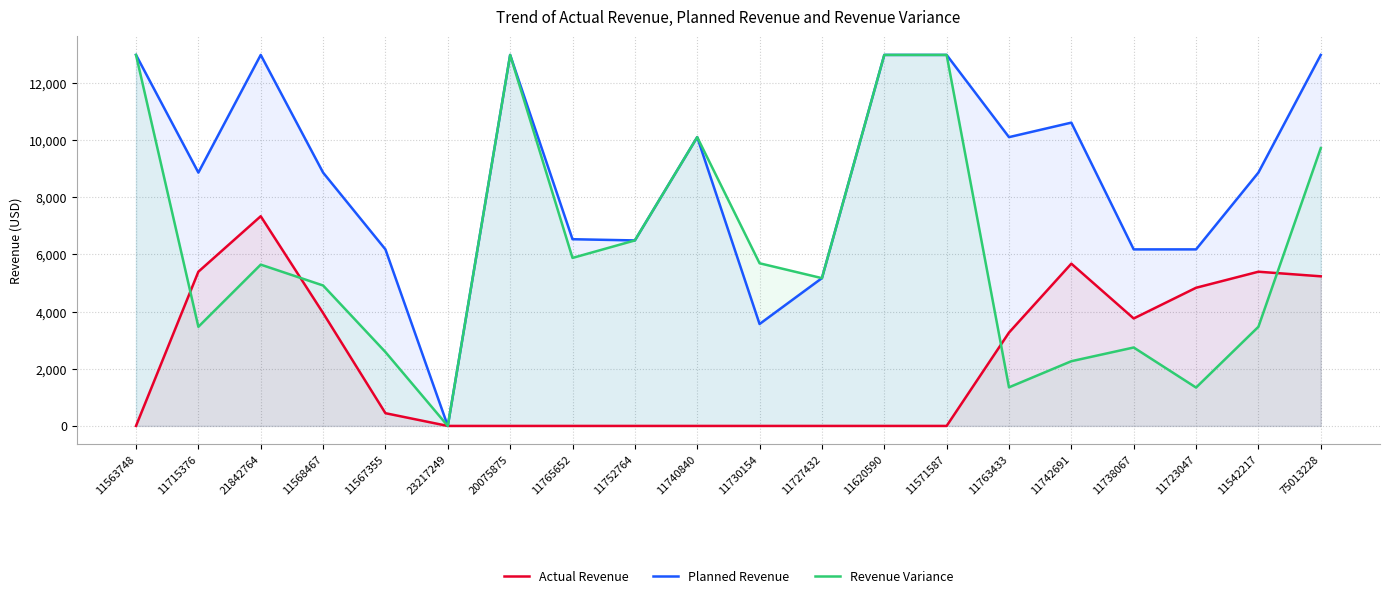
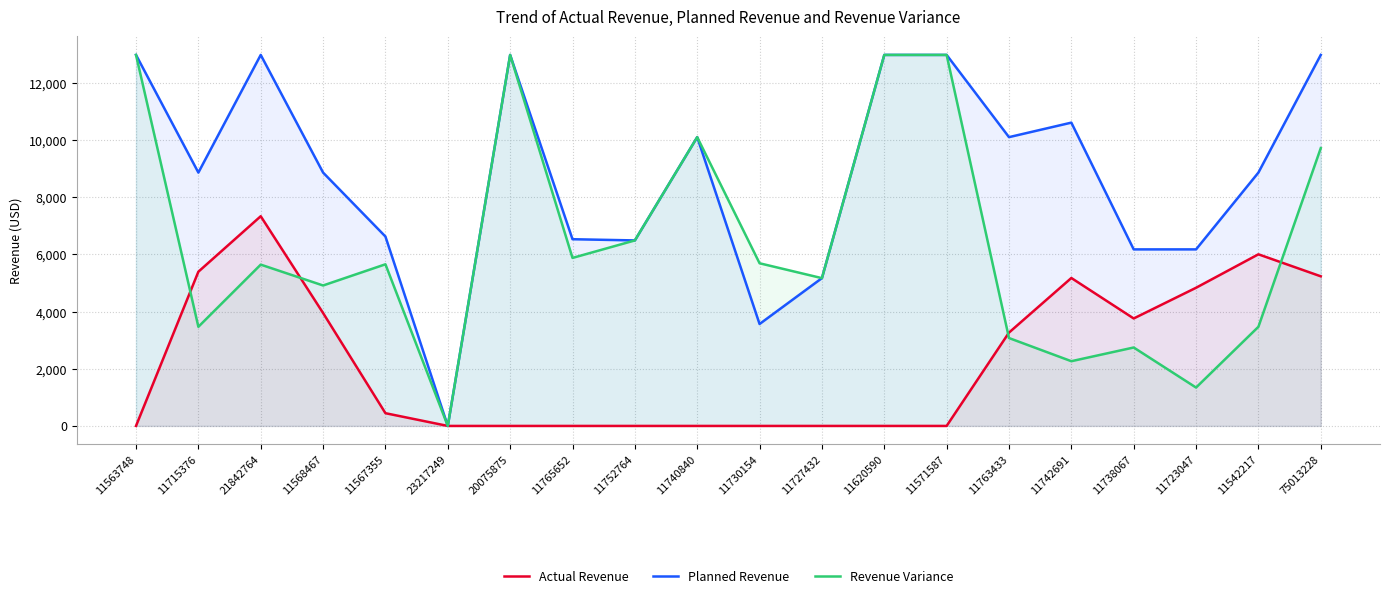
  {
    "Actual Revenue": {
      "11563748": "0",
      "11715376": "5,400",
      "21842764": "7,300",
      "11568467": "4,000",
      "11567355": "400",
      "20075875": "0",
      "11765652": "0",
      "11752764": "0",
      "11740840": "0",
      "11730154": "0",
      "11727432": "0",
      "11620590": "0",
      "11571587": "0",
      "11763433": "3,300",
-     "11742691": "5,700",
+     "11742691": "5,200",
      "11738067": "3,800",
      "11723047": "4,800",
-     "11542217": "5,400",
+     "11542217": "6,000",
      "75013228": "5,200"
    },
    "Planned Revenue": {
      "11715376": "8,900",
      "21842764": "13,000",
      "11568467": "8,900",
-     "11567355": "6,200",
+     "11567355": "6,600",
      "11765652": "6,500",
      "11730154": "3,600",
      "11763433": "10,100",
      "11742691": "10,600",
      "11738067": "6,200",
      "11723047": "6,200",
      "11542217": "8,900",
      "75013228": "13,000"
    },
    "Revenue Variance": {
      "11715376": "3,500",
      "21842764": "5,600",
      "11568467": "4,900",
-     "11567355": "2,600",
+     "11567355": "5,700",
      "11765652": "5,900",
      "11730154": "5,700",
-     "11763433": "1,400",
+     "11763433": "3,100",
      "11742691": "2,300",
      "11738067": "2,700",
      "11723047": "1,300",
      "11542217": "3,500",
      "75013228": "9,700"
    }
  }
